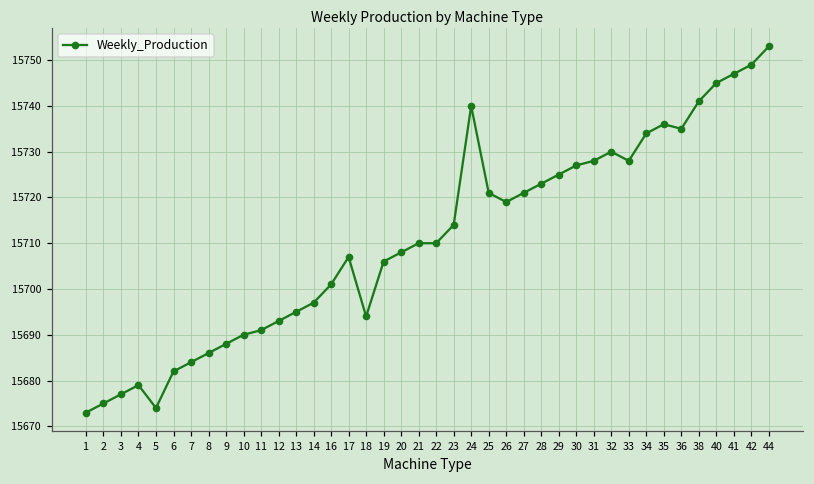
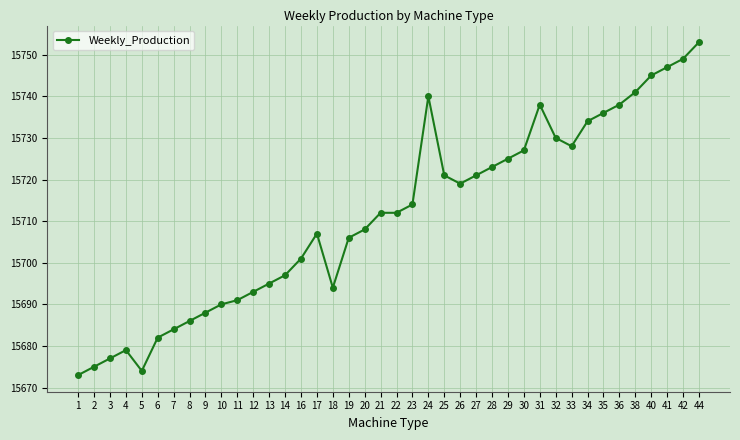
  {
    "1": 15673,
    "2": 15675,
    "3": 15677,
    "4": 15679,
    "5": 15674,
    "6": 15682,
    "7": 15684,
    "8": 15686,
    "9": 15688,
    "10": 15690,
    "11": 15691,
    "12": 15693,
    "13": 15695,
    "14": 15697,
    "16": 15701,
    "17": 15707,
    "18": 15694,
    "19": 15706,
    "20": 15708,
-   "21": 15710,
-   "22": 15710,
+   "21": 15712,
+   "22": 15712,
    "23": 15714,
    "24": 15740,
    "25": 15721,
    "26": 15719,
    "27": 15721,
    "28": 15723,
    "29": 15725,
    "30": 15727,
-   "31": 15728,
+   "31": 15738,
    "32": 15730,
    "33": 15728,
    "34": 15734,
    "35": 15736,
-   "36": 15735,
+   "36": 15738,
    "38": 15741,
    "40": 15745,
    "41": 15747,
    "42": 15749,
    "44": 15753
  }
